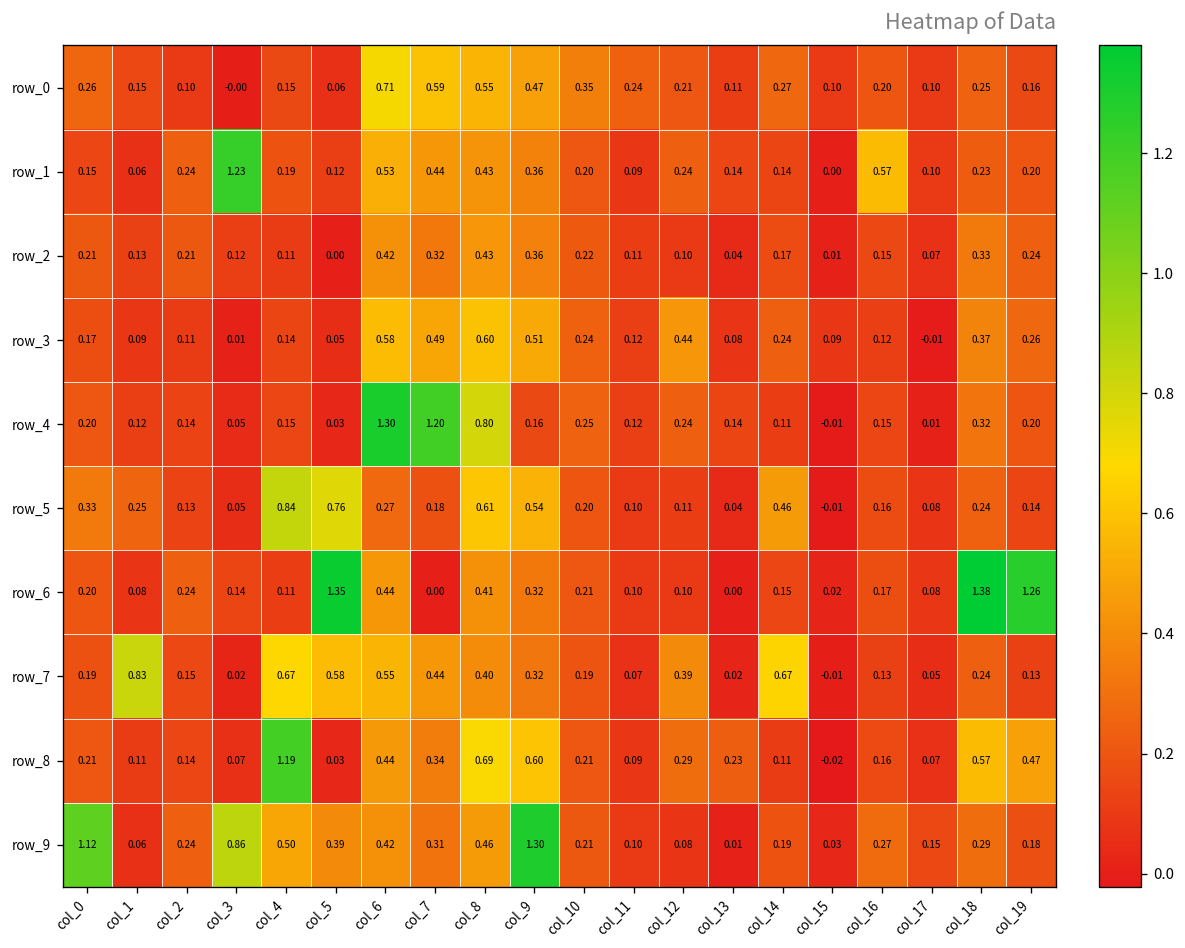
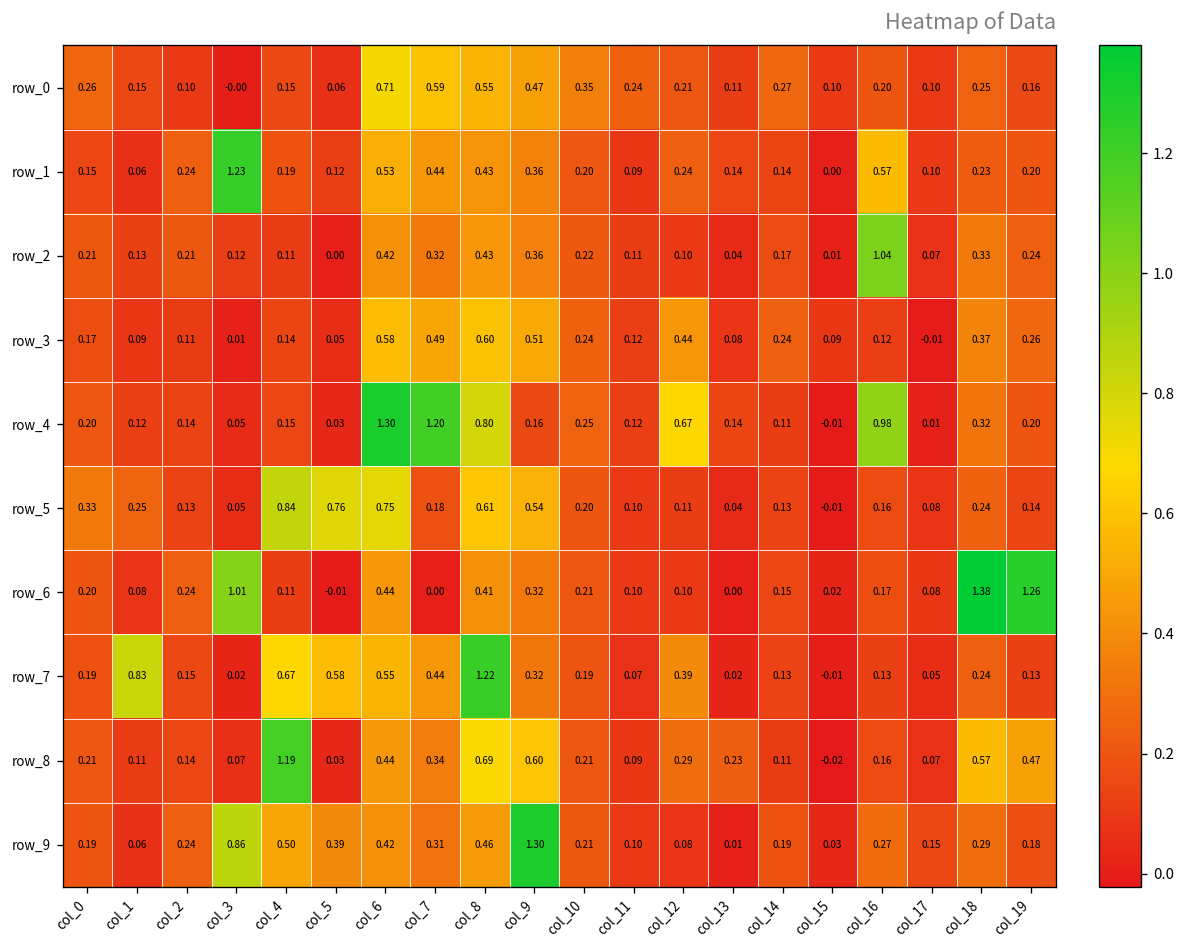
  {
    "row_0": {
      "col_0": 0.26,
      "col_1": 0.15,
      "col_2": 0.10,
      "col_3": -0.00,
      "col_4": 0.15,
      "col_5": 0.06,
      "col_6": 0.71,
      "col_7": 0.59,
      "col_8": 0.55,
      "col_9": 0.47,
      "col_10": 0.35,
      "col_11": 0.24,
      "col_12": 0.21,
      "col_13": 0.11,
      "col_14": 0.27,
      "col_15": 0.10,
      "col_16": 0.20,
      "col_17": 0.10,
      "col_18": 0.25,
      "col_19": 0.16
    },
    "row_1": {
      "col_0": 0.15,
      "col_1": 0.06,
      "col_2": 0.24,
      "col_3": 1.23,
      "col_4": 0.19,
      "col_5": 0.12,
      "col_6": 0.53,
      "col_7": 0.44,
      "col_8": 0.43,
      "col_9": 0.36,
      "col_10": 0.20,
      "col_11": 0.09,
      "col_12": 0.24,
      "col_13": 0.14,
      "col_14": 0.14,
      "col_15": 0.00,
      "col_16": 0.57,
      "col_17": 0.10,
      "col_18": 0.23,
      "col_19": 0.20
    },
    "row_2": {
      "col_0": 0.21,
      "col_1": 0.13,
      "col_2": 0.21,
      "col_3": 0.12,
      "col_4": 0.11,
      "col_5": 0.00,
      "col_6": 0.42,
      "col_7": 0.32,
      "col_8": 0.43,
      "col_9": 0.36,
      "col_10": 0.22,
      "col_11": 0.11,
      "col_12": 0.10,
      "col_13": 0.04,
      "col_14": 0.17,
      "col_15": 0.01,
-     "col_16": 0.15,
+     "col_16": 1.04,
      "col_17": 0.07,
      "col_18": 0.33,
      "col_19": 0.24
    },
    "row_3": {
      "col_0": 0.17,
      "col_1": 0.09,
      "col_2": 0.11,
      "col_3": 0.01,
      "col_4": 0.14,
      "col_5": 0.05,
      "col_6": 0.58,
      "col_7": 0.49,
      "col_8": 0.60,
      "col_9": 0.51,
      "col_10": 0.24,
      "col_11": 0.12,
      "col_12": 0.44,
      "col_13": 0.08,
      "col_14": 0.24,
      "col_15": 0.09,
      "col_16": 0.12,
      "col_17": -0.01,
      "col_18": 0.37,
      "col_19": 0.26
    },
    "row_4": {
      "col_0": 0.20,
      "col_1": 0.12,
      "col_2": 0.14,
      "col_3": 0.05,
      "col_4": 0.15,
      "col_5": 0.03,
      "col_6": 1.30,
      "col_7": 1.20,
      "col_8": 0.80,
      "col_9": 0.16,
      "col_10": 0.25,
      "col_11": 0.12,
-     "col_12": 0.24,
+     "col_12": 0.67,
      "col_13": 0.14,
      "col_14": 0.11,
      "col_15": -0.01,
-     "col_16": 0.15,
+     "col_16": 0.98,
      "col_17": 0.01,
      "col_18": 0.32,
      "col_19": 0.20
    },
    "row_5": {
      "col_0": 0.33,
      "col_1": 0.25,
      "col_2": 0.13,
      "col_3": 0.05,
      "col_4": 0.84,
      "col_5": 0.76,
-     "col_6": 0.27,
+     "col_6": 0.75,
      "col_7": 0.18,
      "col_8": 0.61,
      "col_9": 0.54,
      "col_10": 0.20,
      "col_11": 0.10,
      "col_12": 0.11,
      "col_13": 0.04,
-     "col_14": 0.46,
+     "col_14": 0.13,
      "col_15": -0.01,
      "col_16": 0.16,
      "col_17": 0.08,
      "col_18": 0.24,
      "col_19": 0.14
    },
    "row_6": {
      "col_0": 0.20,
      "col_1": 0.08,
      "col_2": 0.24,
-     "col_3": 0.14,
+     "col_3": 1.01,
      "col_4": 0.11,
-     "col_5": 1.35,
+     "col_5": -0.01,
      "col_6": 0.44,
      "col_7": 0.00,
      "col_8": 0.41,
      "col_9": 0.32,
      "col_10": 0.21,
      "col_11": 0.10,
      "col_12": 0.10,
      "col_13": 0.00,
      "col_14": 0.15,
      "col_15": 0.02,
      "col_16": 0.17,
      "col_17": 0.08,
      "col_18": 1.38,
      "col_19": 1.26
    },
    "row_7": {
      "col_0": 0.19,
      "col_1": 0.83,
      "col_2": 0.15,
      "col_3": 0.02,
      "col_4": 0.67,
      "col_5": 0.58,
      "col_6": 0.55,
      "col_7": 0.44,
-     "col_8": 0.40,
+     "col_8": 1.22,
      "col_9": 0.32,
      "col_10": 0.19,
      "col_11": 0.07,
      "col_12": 0.39,
      "col_13": 0.02,
-     "col_14": 0.67,
+     "col_14": 0.13,
      "col_15": -0.01,
      "col_16": 0.13,
      "col_17": 0.05,
      "col_18": 0.24,
      "col_19": 0.13
    },
    "row_8": {
      "col_0": 0.21,
      "col_1": 0.11,
      "col_2": 0.14,
      "col_3": 0.07,
      "col_4": 1.19,
      "col_5": 0.03,
      "col_6": 0.44,
      "col_7": 0.34,
      "col_8": 0.69,
      "col_9": 0.60,
      "col_10": 0.21,
      "col_11": 0.09,
      "col_12": 0.29,
      "col_13": 0.23,
      "col_14": 0.11,
      "col_15": -0.02,
      "col_16": 0.16,
      "col_17": 0.07,
      "col_18": 0.57,
      "col_19": 0.47
    },
    "row_9": {
-     "col_0": 1.12,
+     "col_0": 0.19,
      "col_1": 0.06,
      "col_2": 0.24,
      "col_3": 0.86,
      "col_4": 0.50,
      "col_5": 0.39,
      "col_6": 0.42,
      "col_7": 0.31,
      "col_8": 0.46,
      "col_9": 1.30,
      "col_10": 0.21,
      "col_11": 0.10,
      "col_12": 0.08,
      "col_13": 0.01,
      "col_14": 0.19,
      "col_15": 0.03,
      "col_16": 0.27,
      "col_17": 0.15,
      "col_18": 0.29,
      "col_19": 0.18
    }
  }
